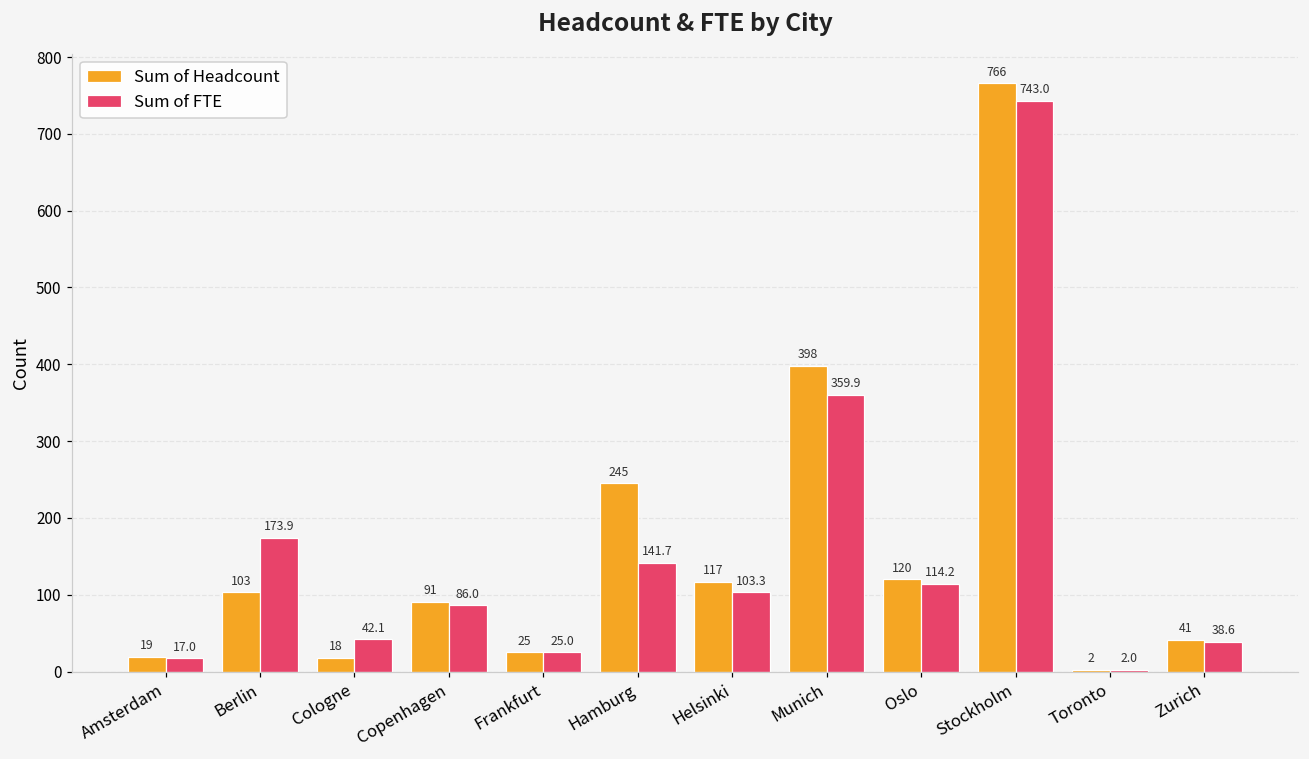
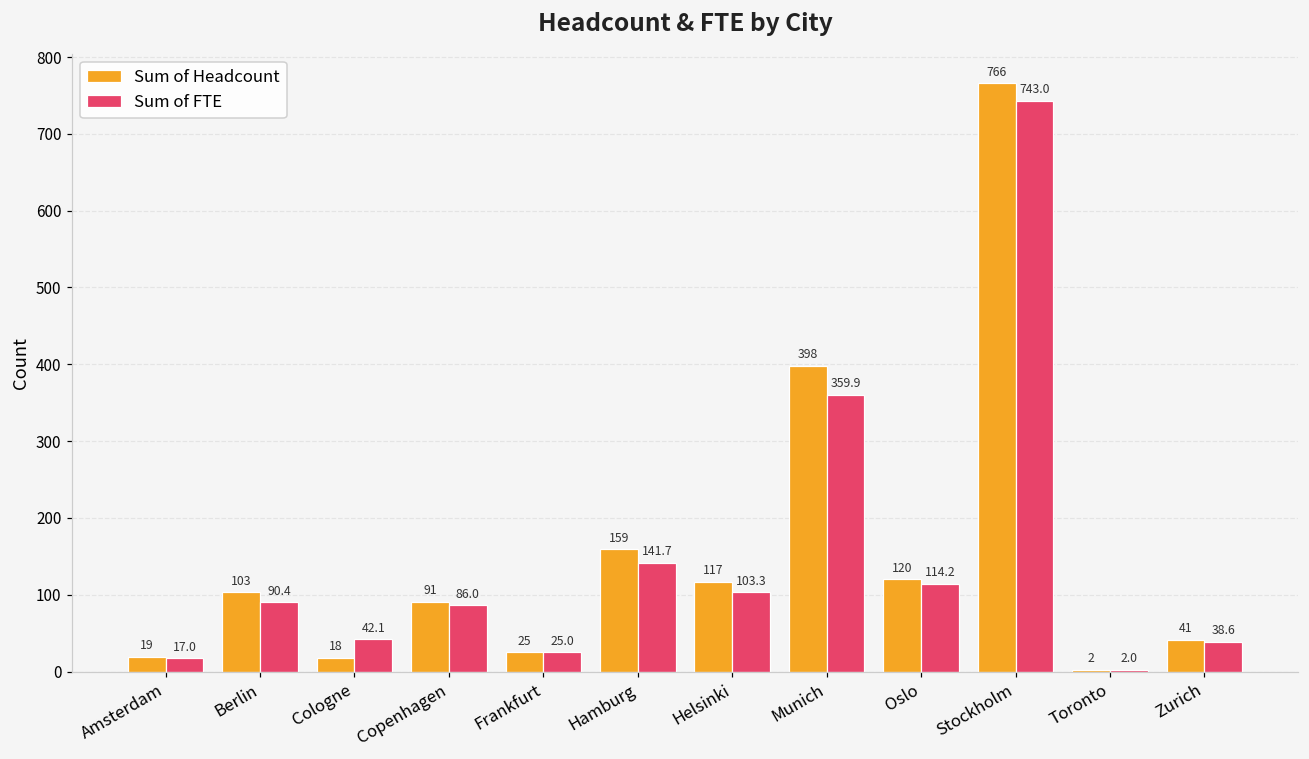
  {
    "Sum of Headcount": {
      "Amsterdam": 19,
      "Berlin": 103,
      "Cologne": 18,
      "Copenhagen": 91,
      "Frankfurt": 25,
-     "Hamburg": 245,
+     "Hamburg": 159,
      "Helsinki": 117,
      "Munich": 398,
      "Oslo": 120,
      "Stockholm": 766,
      "Toronto": 2,
      "Zurich": 41
    },
    "Sum of FTE": {
      "Amsterdam": 17.0,
-     "Berlin": 173.9,
+     "Berlin": 90.4,
      "Cologne": 42.1,
      "Copenhagen": 86.0,
      "Frankfurt": 25.0,
      "Hamburg": 141.7,
      "Helsinki": 103.3,
      "Munich": 359.9,
      "Oslo": 114.2,
      "Stockholm": 743.0,
      "Toronto": 2.0,
      "Zurich": 38.6
    }
  }
